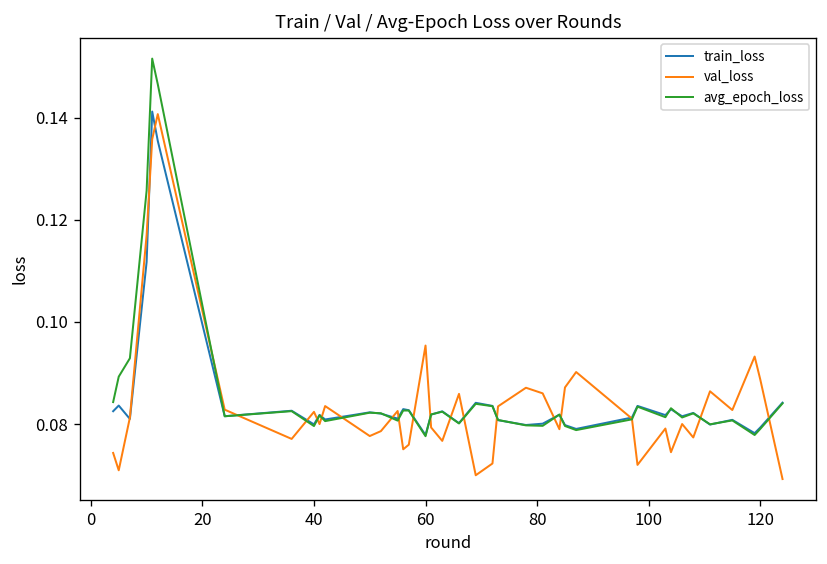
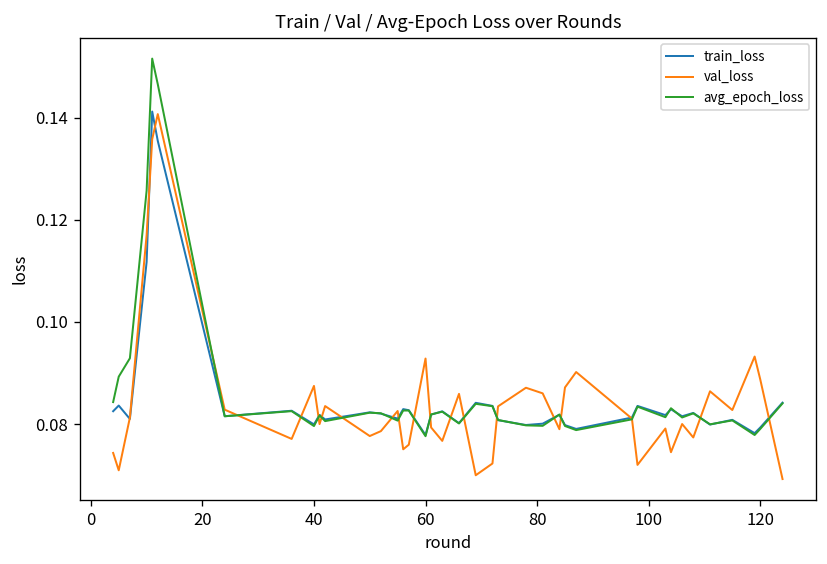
  {
    "val_loss": {
-     "40": 0.082,
-     "60": 0.095,
+     "40": 0.087,
+     "60": 0.093,
      "120": 0.089
    }
  }
